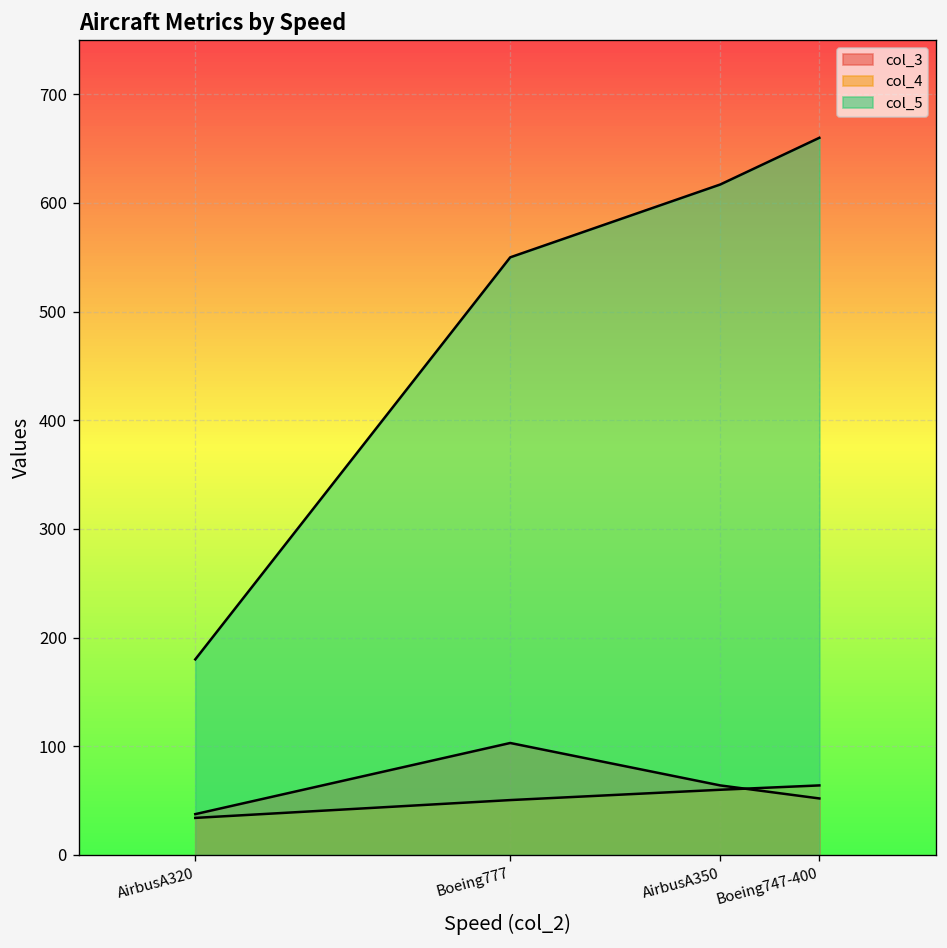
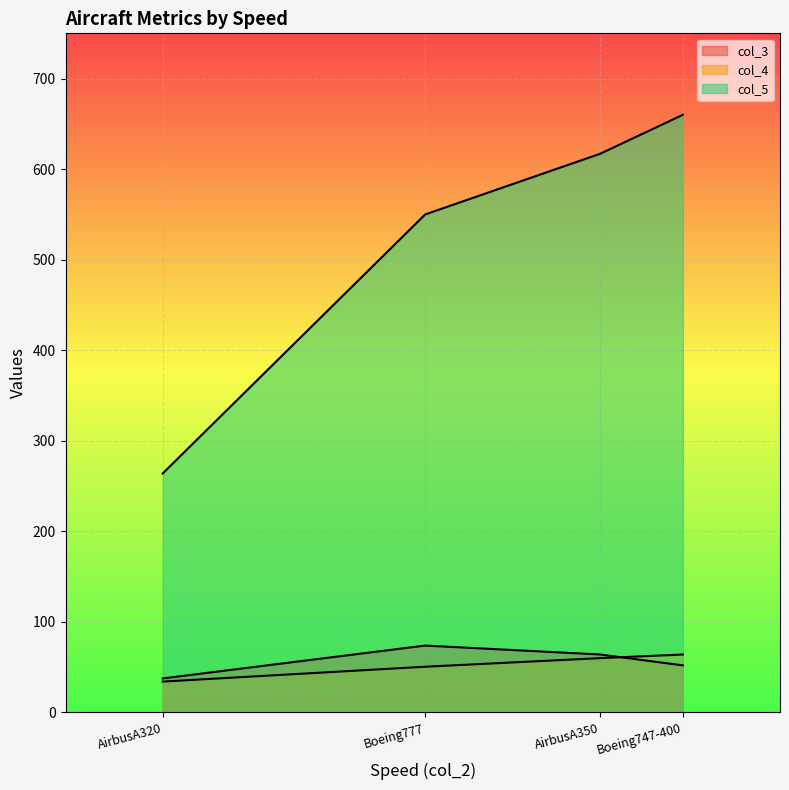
  {
    "col_3": {
      "AirbusA320": 40,
-     "Boeing777": 100,
+     "Boeing777": 70,
      "AirbusA350": 60,
      "Boeing747-400": 50
    },
    "col_4": {
      "AirbusA320": 30,
      "Boeing777": 50,
      "AirbusA350": 60,
      "Boeing747-400": 60
    },
    "col_5": {
-     "AirbusA320": 180,
+     "AirbusA320": 260,
      "Boeing777": 550,
      "AirbusA350": 620,
      "Boeing747-400": 660
    }
  }
